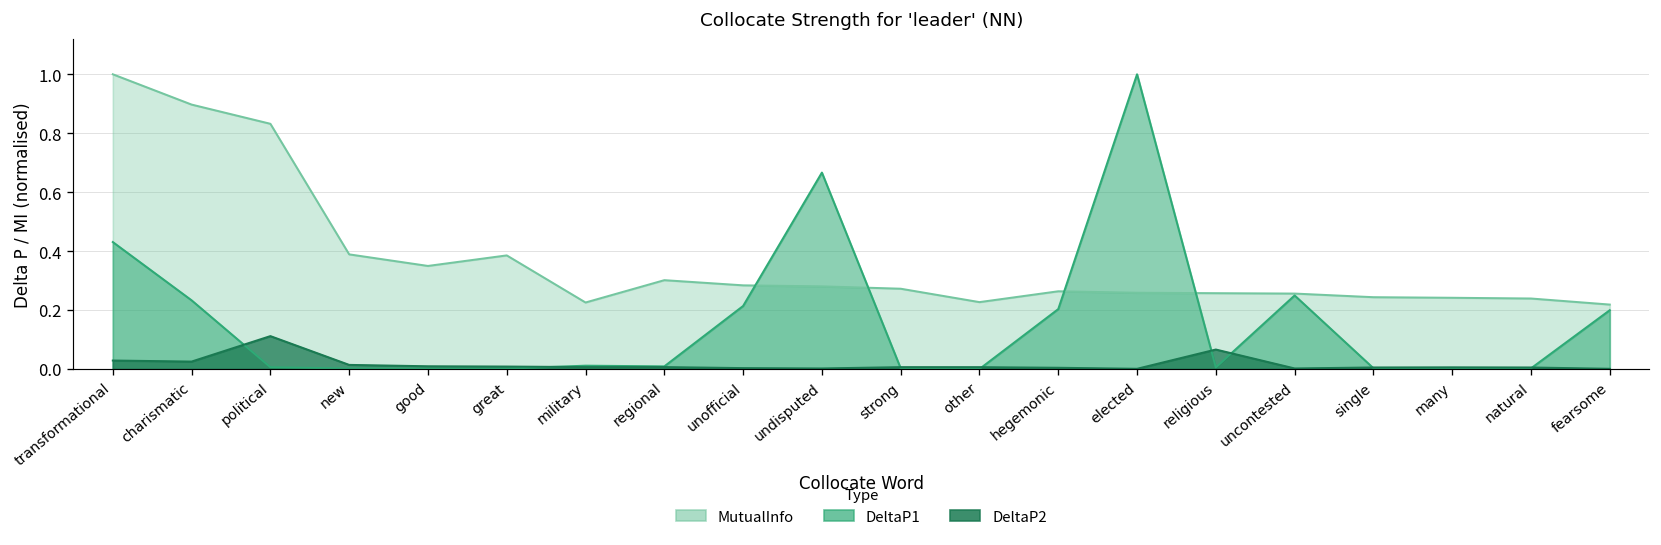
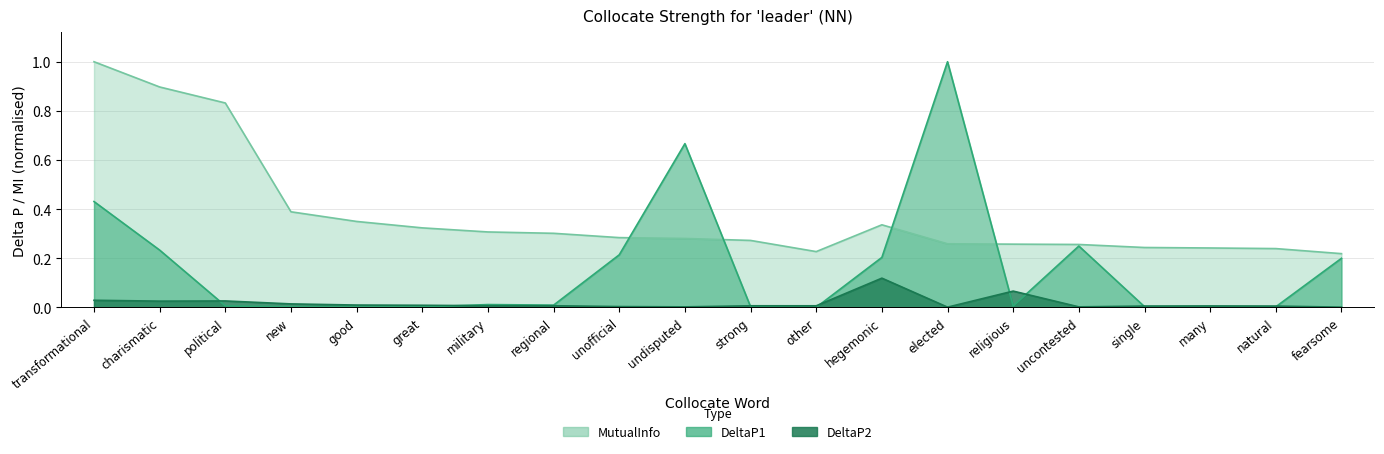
  {
    "MutualInfo": {
      "transformational": 1.00,
      "charismatic": 0.90,
      "political": 0.83,
      "new": 0.39,
      "good": 0.35,
-     "great": 0.39,
-     "military": 0.23,
+     "great": 0.32,
+     "military": 0.31,
      "regional": 0.30,
      "unofficial": 0.28,
      "undisputed": 0.28,
      "strong": 0.27,
      "other": 0.23,
-     "hegemonic": 0.26,
+     "hegemonic": 0.34,
      "elected": 0.26,
      "religious": 0.26,
      "single": 0.24,
      "many": 0.24,
      "natural": 0.24,
      "fearsome": 0.22
    },
    "DeltaP1": {
      "transformational": 0.43,
      "charismatic": 0.23,
      "political": 0.01,
      "new": 0.00,
      "unofficial": 0.21,
      "undisputed": 0.67,
      "hegemonic": 0.20,
      "elected": 1.00,
      "religious": 0.01,
      "fearsome": 0.20
    },
    "DeltaP2": {
      "transformational": 0.03,
      "charismatic": 0.03,
-     "political": 0.11,
+     "political": 0.03,
      "new": 0.01,
      "unofficial": 0.00,
      "undisputed": 0.00,
-     "hegemonic": 0.00,
+     "hegemonic": 0.12,
      "elected": 0.00,
      "religious": 0.07,
      "uncontested": 0.00,
      "fearsome": 0.00
    }
  }
